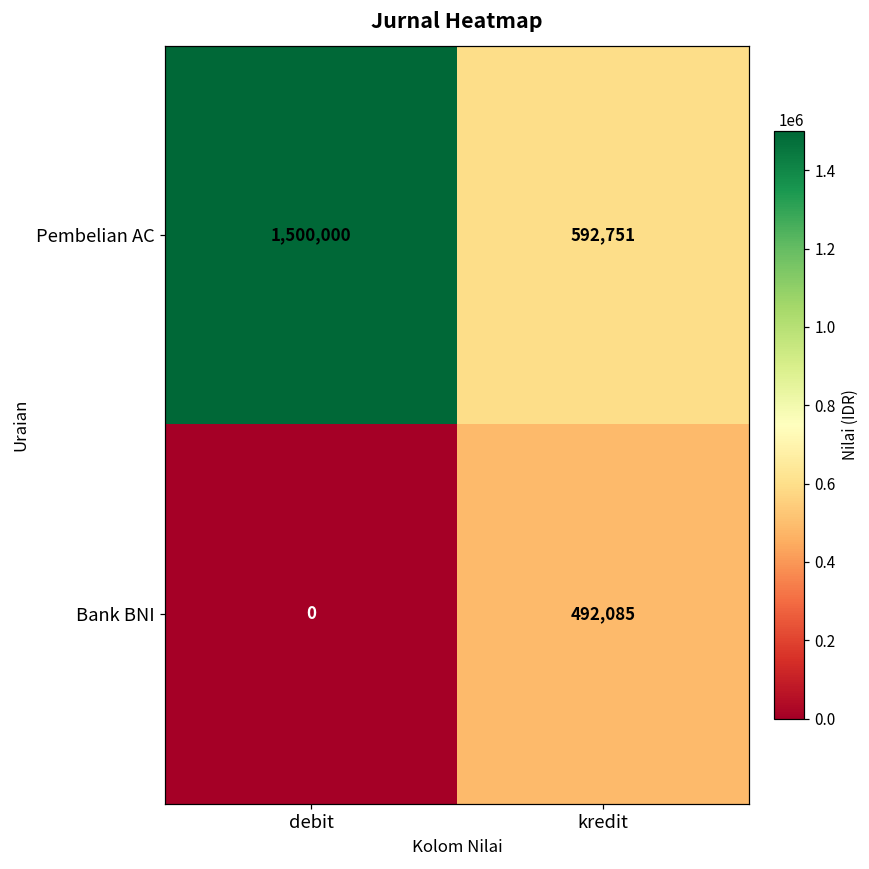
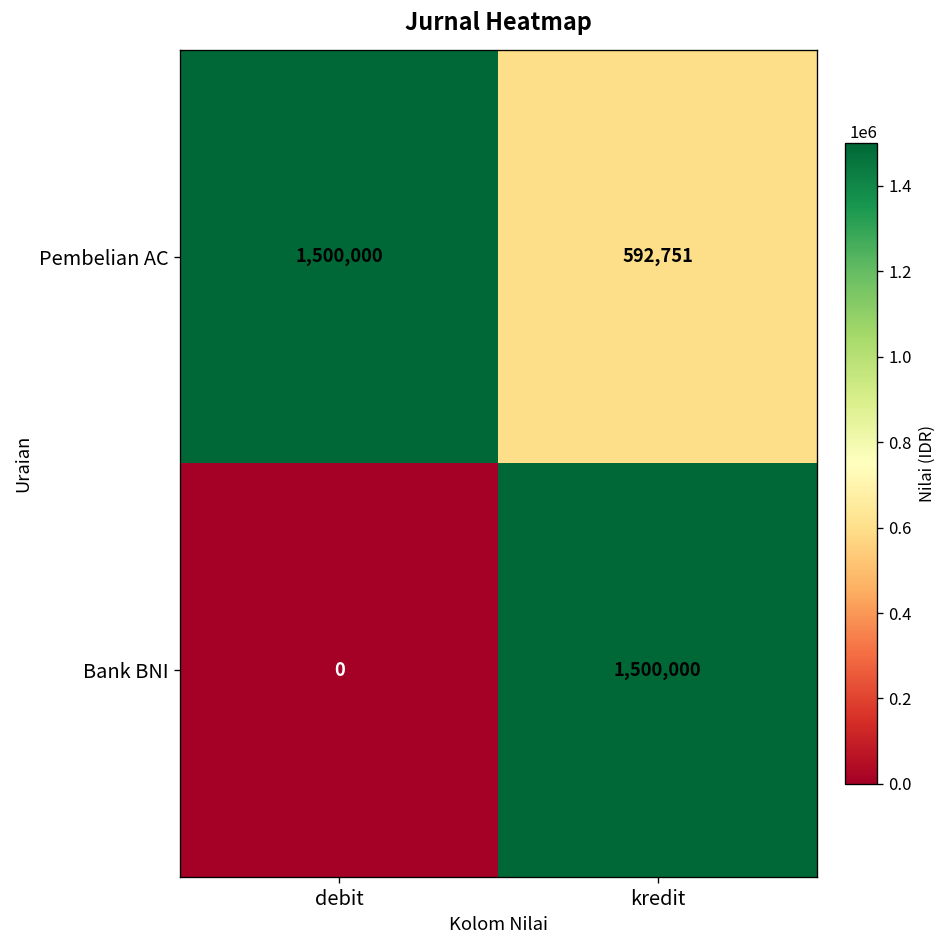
  {
    "Pembelian AC": {
      "debit": "1,500,000",
      "kredit": "592,751"
    },
    "Bank BNI": {
      "debit": "0",
-     "kredit": "492,085"
+     "kredit": "1,500,000"
    }
  }
